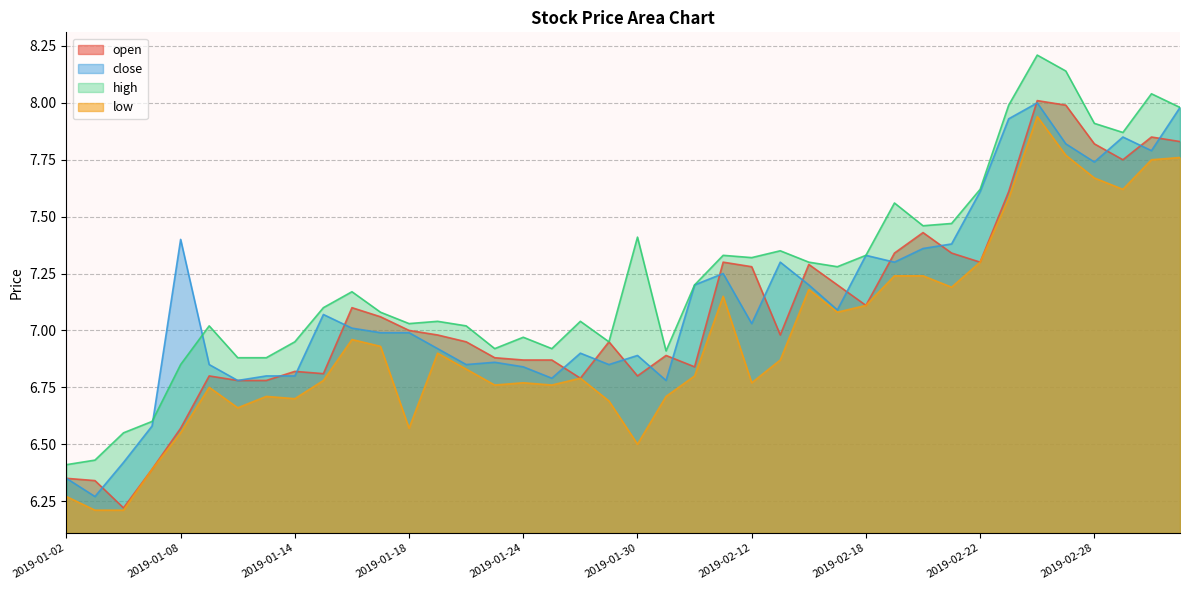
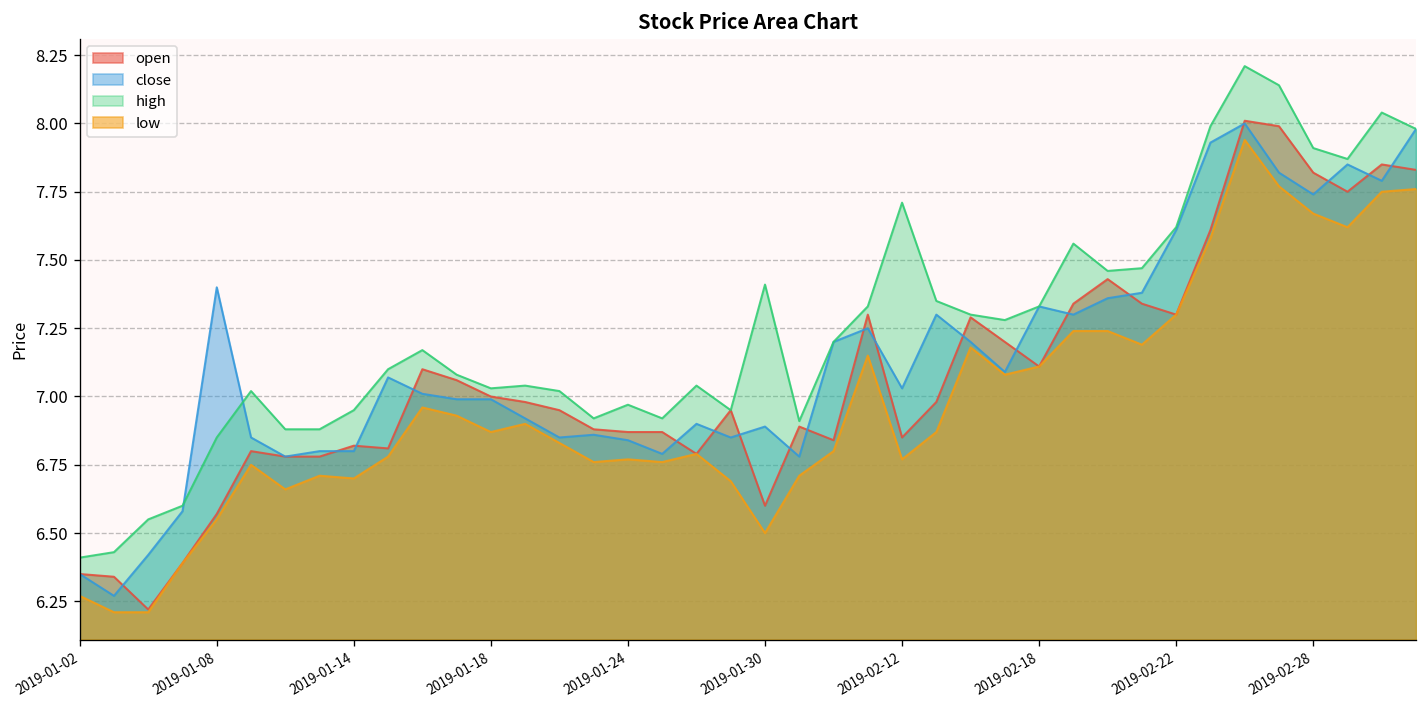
  {
    "open": {
      "2019-01-08": 6.57,
      "2019-01-14": 6.82,
      "2019-01-24": 6.87,
-     "2019-01-30": 6.8,
-     "2019-02-12": 7.28,
+     "2019-01-30": 6.6,
+     "2019-02-12": 6.85,
      "2019-02-28": 7.82
    },
    "close": {
      "2019-01-08": 7.40,
      "2019-01-14": 6.80,
      "2019-01-24": 6.84,
      "2019-01-30": 6.89,
      "2019-02-12": 7.03,
      "2019-02-28": 7.74
    },
    "high": {
      "2019-01-02": 6.41,
      "2019-01-08": 6.85,
      "2019-01-14": 6.95,
      "2019-01-18": 7.03,
      "2019-01-24": 6.97,
      "2019-01-30": 7.41,
-     "2019-02-12": 7.32,
+     "2019-02-12": 7.71,
      "2019-02-28": 7.91
    },
    "low": {
      "2019-01-02": 6.27,
      "2019-01-08": 6.55,
      "2019-01-14": 6.70,
-     "2019-01-18": 6.57,
+     "2019-01-18": 6.87,
      "2019-01-24": 6.77,
      "2019-01-30": 6.50,
      "2019-02-12": 6.77,
      "2019-02-28": 7.67
    }
  }
